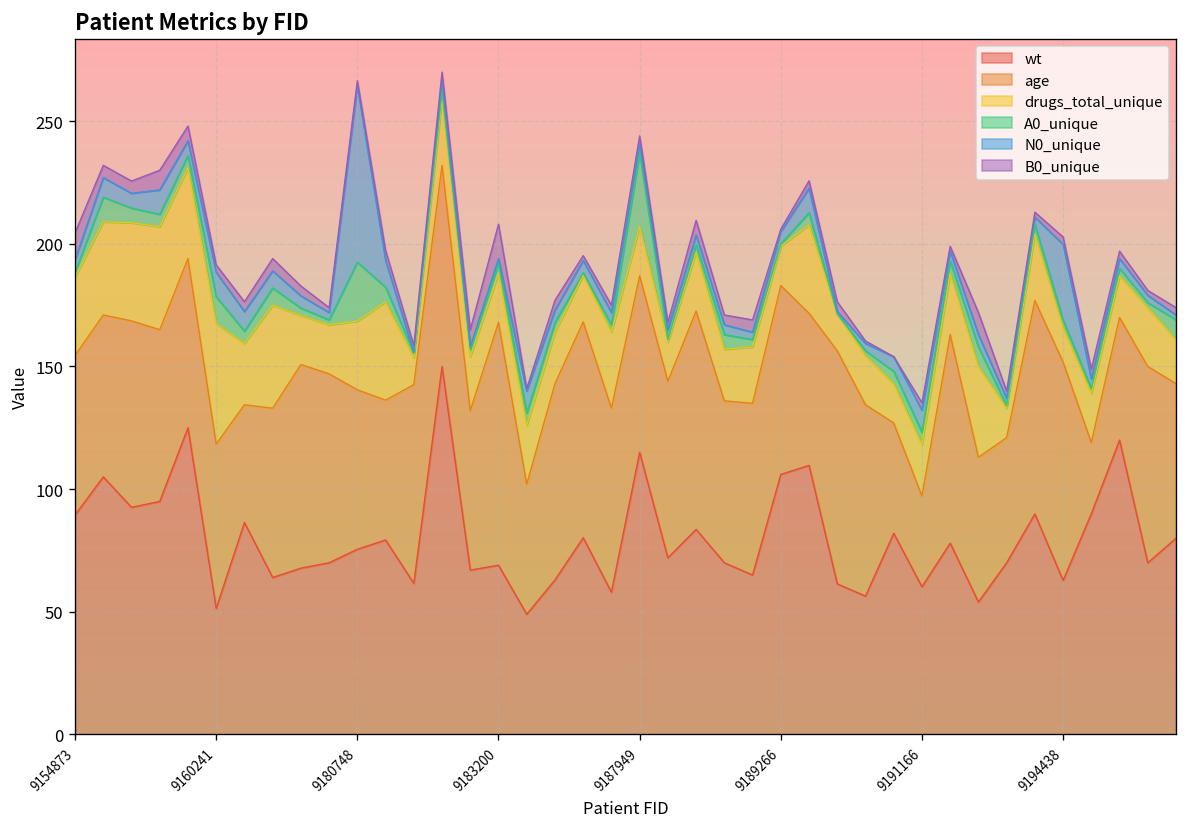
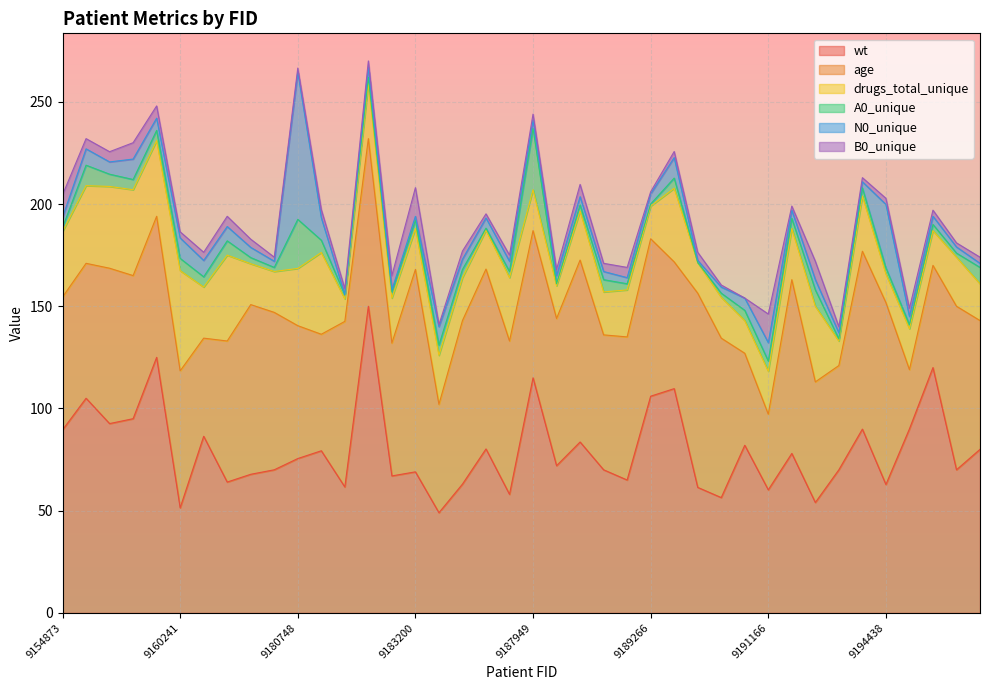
  {
    "A0_unique": {
      "9154873": 2,
-     "9160241": 11,
+     "9160241": 6,
      "9180748": 24,
      "9183200": 4,
      "9187949": 30,
      "9191166": 5,
      "9194438": 3
    },
    "N0_unique": {
      "9154873": 5,
      "9160241": 10,
      "9180748": 72,
      "9183200": 2,
      "9187949": 4,
      "9191166": 9,
      "9194438": 31
    },
    "B0_unique": {
      "9154873": 11,
      "9160241": 3,
      "9180748": 2,
      "9183200": 14,
      "9187949": 3,
-     "9191166": 3,
+     "9191166": 14,
      "9194438": 3
    }
  }
